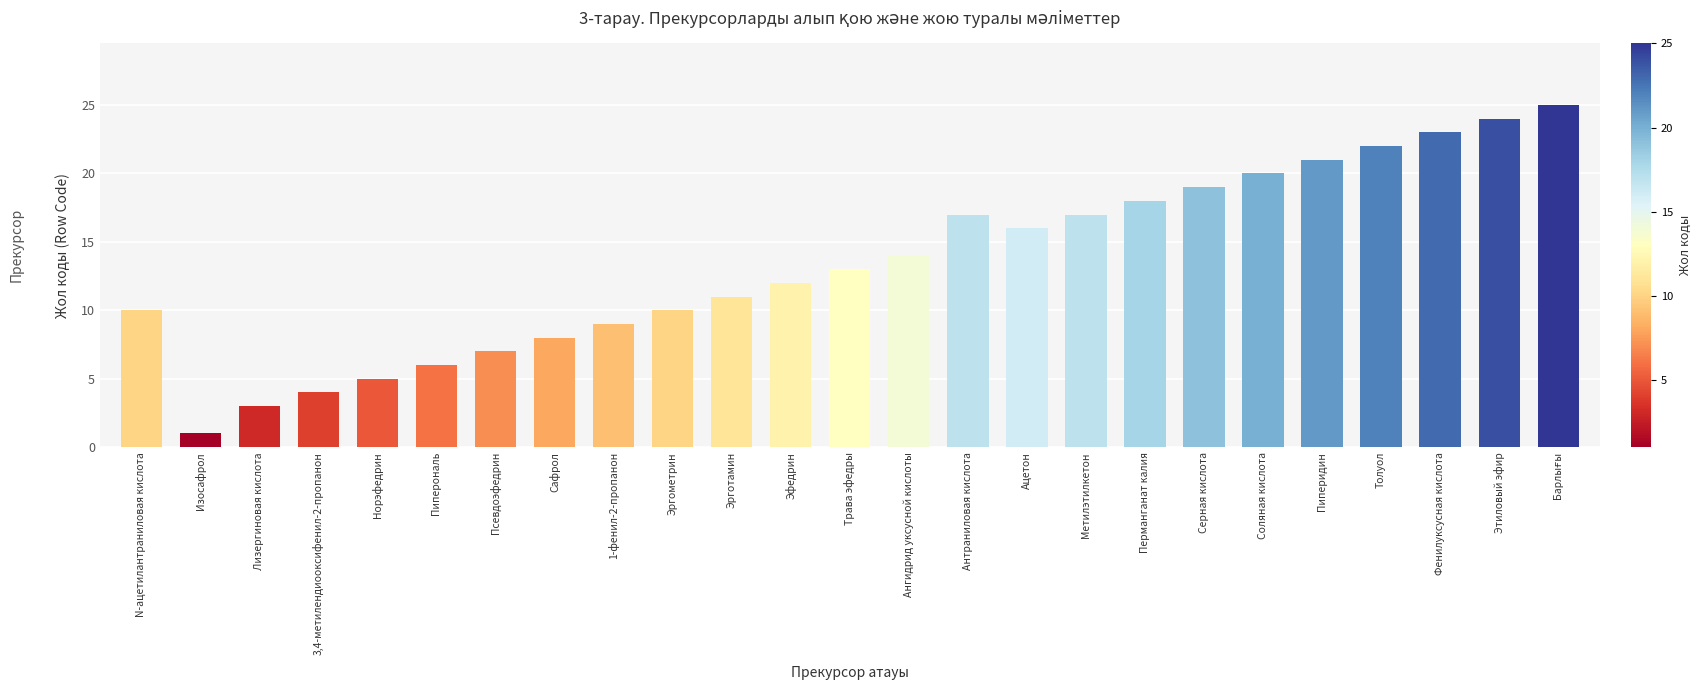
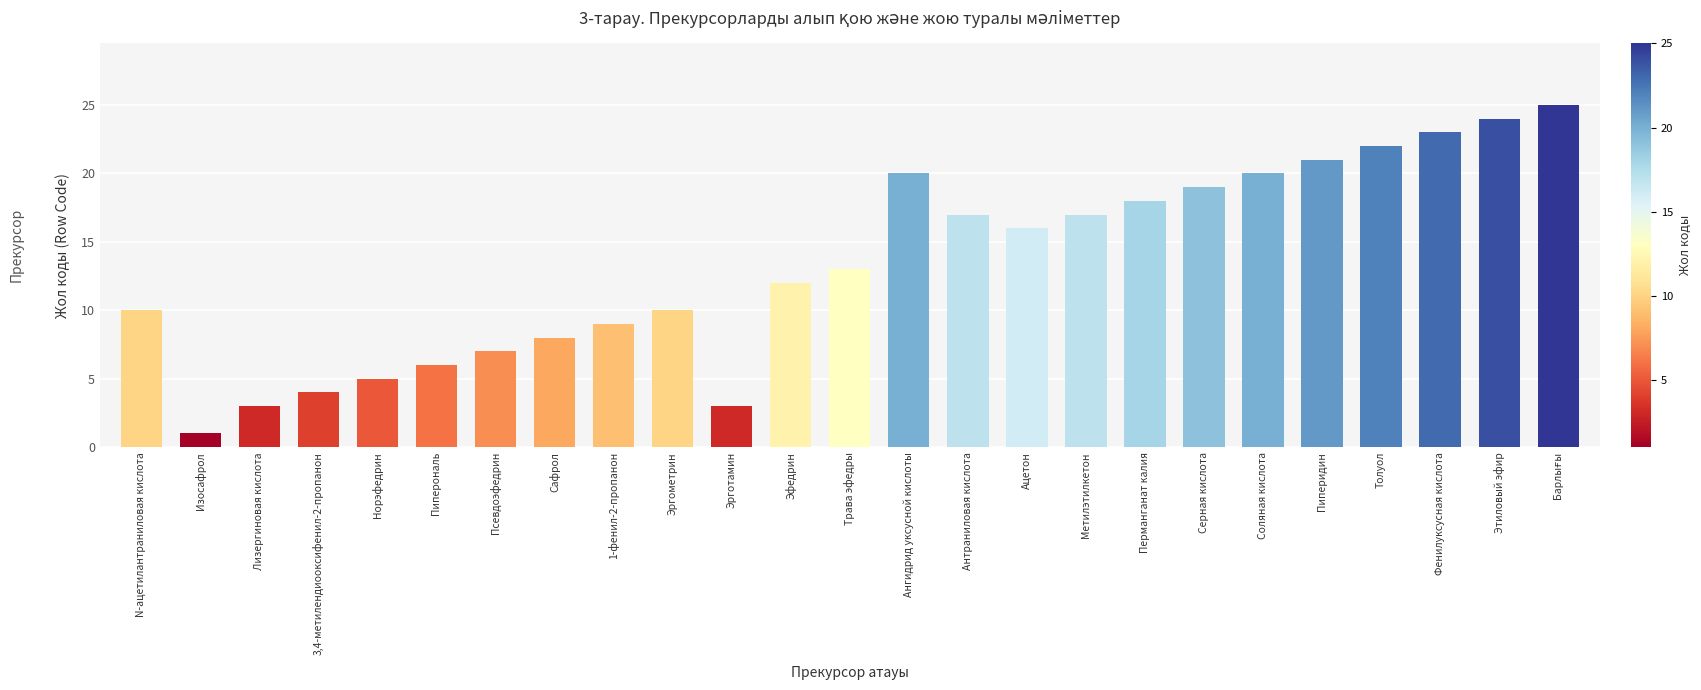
  {
    "N-ацетилантраниловая кислота": 10,
    "Изосафрол": 1,
    "Лизергиновая кислота": 3,
    "3,4-метилендиооксифенил-2-пропанон": 4,
    "Норэфедрин": 5,
    "Пиперональ": 6,
    "Псевдоэфедрин": 7,
    "Сафрол": 8,
    "1-фенил-2-пропанон": 9,
    "Эргометрин": 10,
-   "Эрготамин": 11,
+   "Эрготамин": 3,
    "Эфедрин": 12,
    "Трава эфедры": 13,
-   "Ангидрид уксусной кислоты": 14,
+   "Ангидрид уксусной кислоты": 20,
    "Антраниловая кислота": 17,
    "Ацетон": 16,
    "Метилэтилкетон": 17,
    "Перманганат калия": 18,
    "Серная кислота": 19,
    "Соляная кислота": 20,
    "Пиперидин": 21,
    "Толуол": 22,
    "Фенилуксусная кислота": 23,
    "Этиловый эфир": 24,
    "Барлығы": 25
  }
